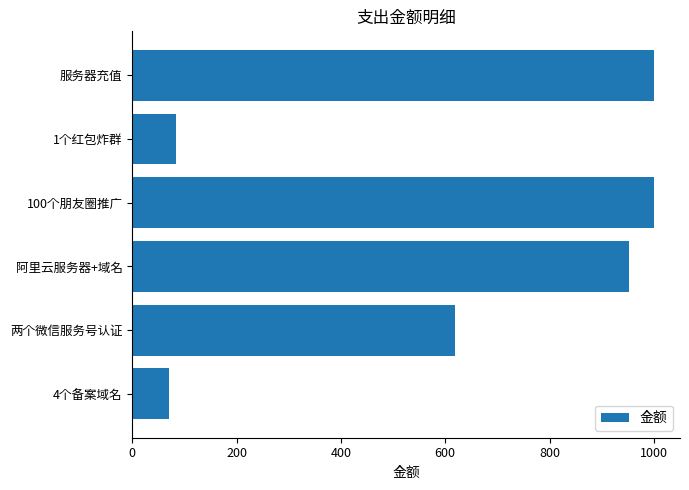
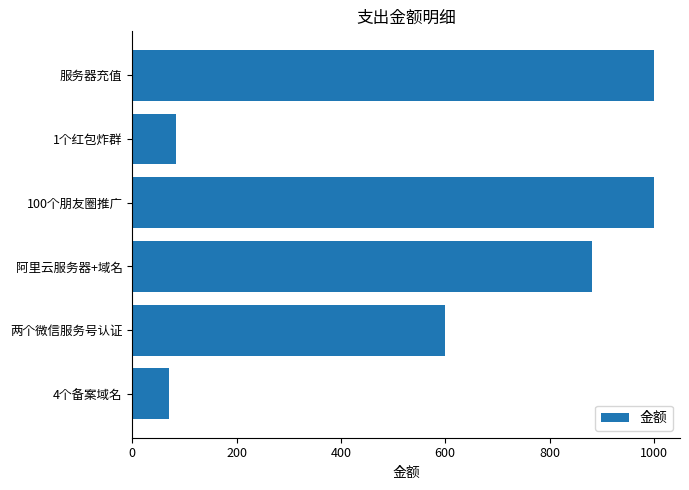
  {
    "服务器充值": 1000,
    "1个红包炸群": 80,
    "100个朋友圈推广": 1000,
-   "阿里云服务器+域名": 950,
-   "两个微信服务号认证": 620,
+   "阿里云服务器+域名": 880,
+   "两个微信服务号认证": 600,
    "4个备案域名": 70
  }
